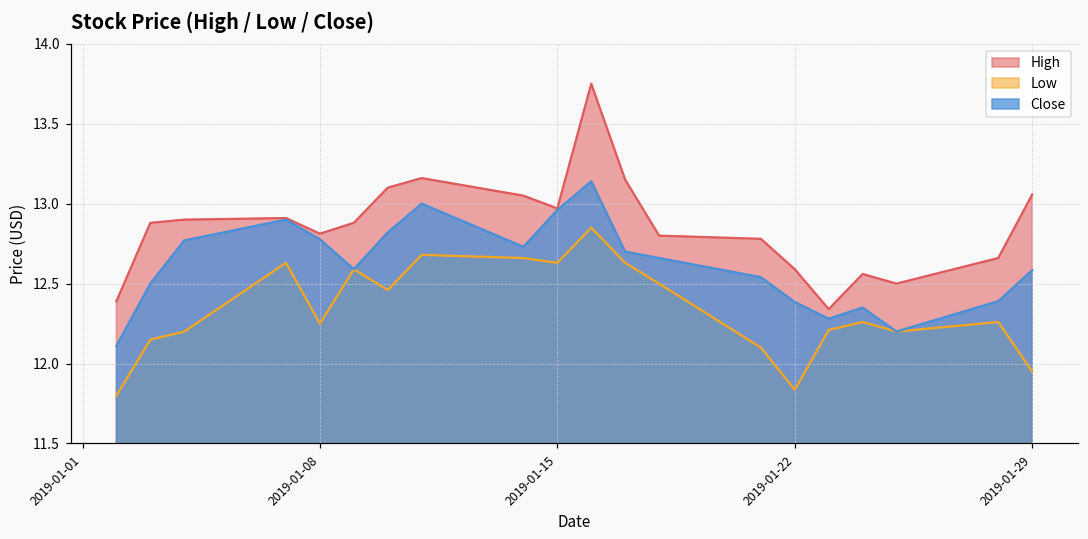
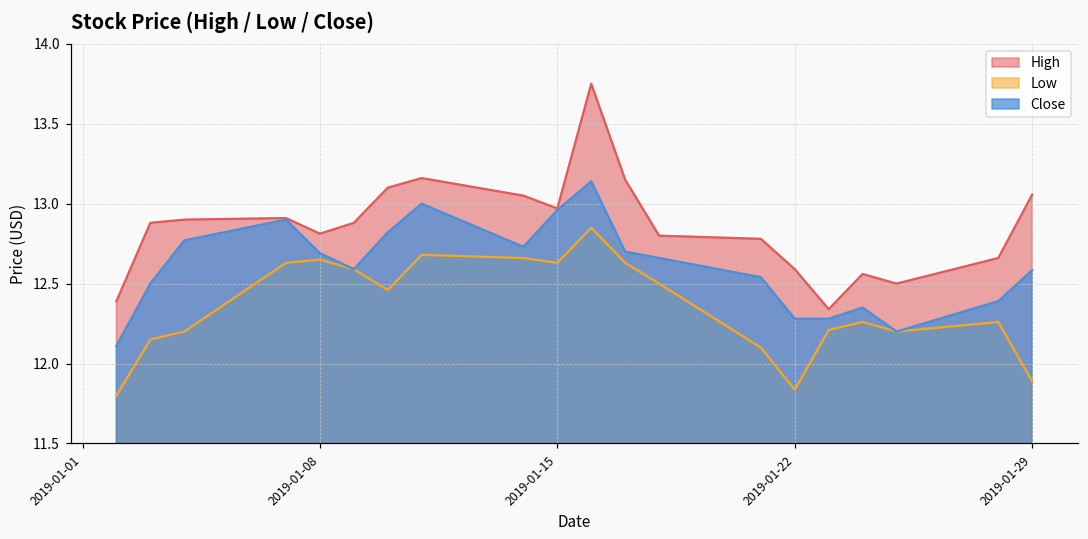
  {
    "High": {
      "2019-01-08": 12.81,
      "2019-01-22": 12.59,
      "2019-01-29": 13.06
    },
    "Low": {
-     "2019-01-08": 12.25,
+     "2019-01-08": 12.65,
      "2019-01-15": 12.63,
      "2019-01-22": 11.84,
-     "2019-01-29": 11.95
+     "2019-01-29": 11.89
    },
    "Close": {
-     "2019-01-08": 12.78,
-     "2019-01-22": 12.38,
+     "2019-01-08": 12.69,
+     "2019-01-22": 12.28,
      "2019-01-29": 12.58
    }
  }
